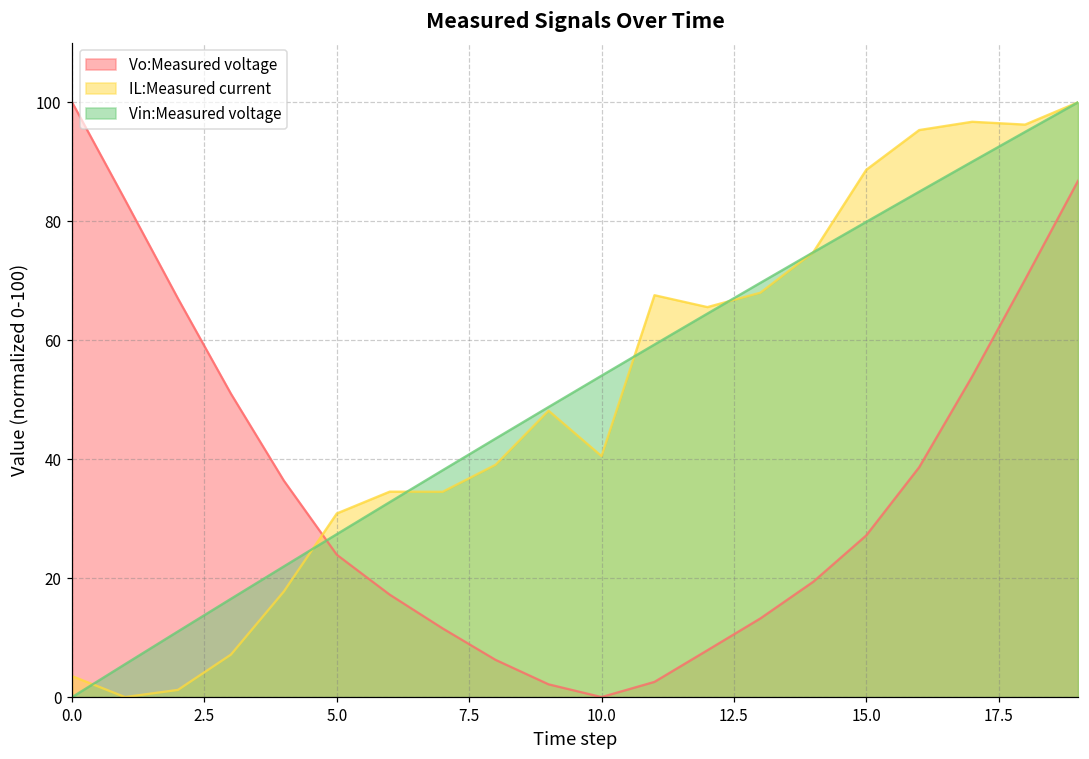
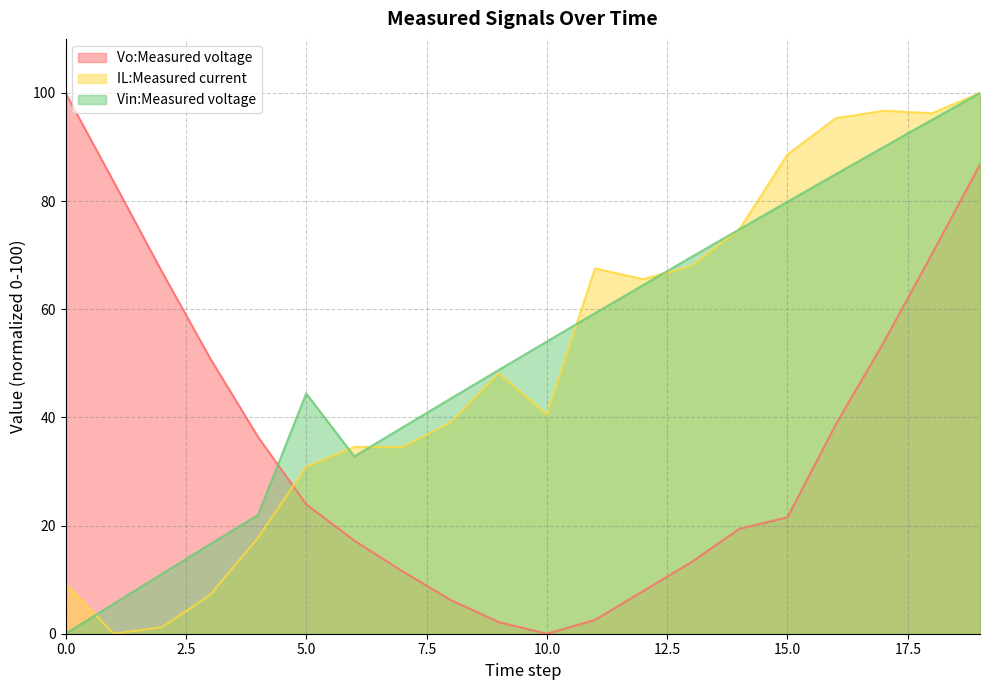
  {
    "Vo:Measured voltage": {
      "0.0": 100,
      "5.0": 24,
      "10.0": 0,
-     "15.0": 27
+     "15.0": 22
    },
    "IL:Measured current": {
-     "0.0": 4,
+     "0.0": 9,
      "5.0": 31,
      "10.0": 41,
      "15.0": 89
    },
    "Vin:Measured voltage": {
      "0.0": 0,
-     "5.0": 27,
+     "5.0": 44,
      "10.0": 54,
      "15.0": 80
    }
  }
